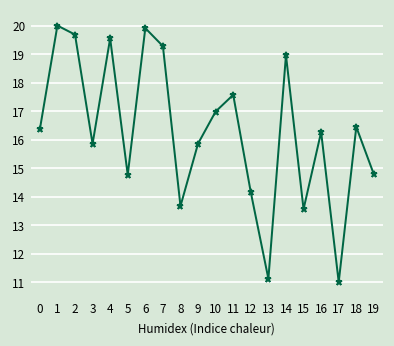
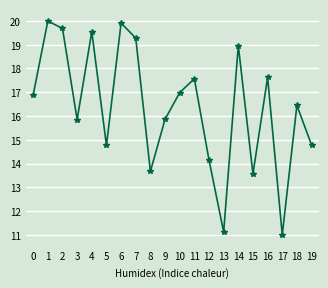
  {
-   "0": 16.4,
+   "0": 16.9,
    "1": 20.0,
    "2": 19.7,
    "3": 15.9,
    "4": 19.5,
    "5": 14.8,
    "6": 19.9,
    "7": 19.3,
    "8": 13.7,
    "9": 15.9,
    "10": 17.0,
    "11": 17.6,
    "12": 14.2,
    "13": 11.1,
    "14": 19.0,
    "15": 13.6,
-   "16": 16.3,
+   "16": 17.6,
    "17": 11.0,
    "18": 16.4,
    "19": 14.8
  }
